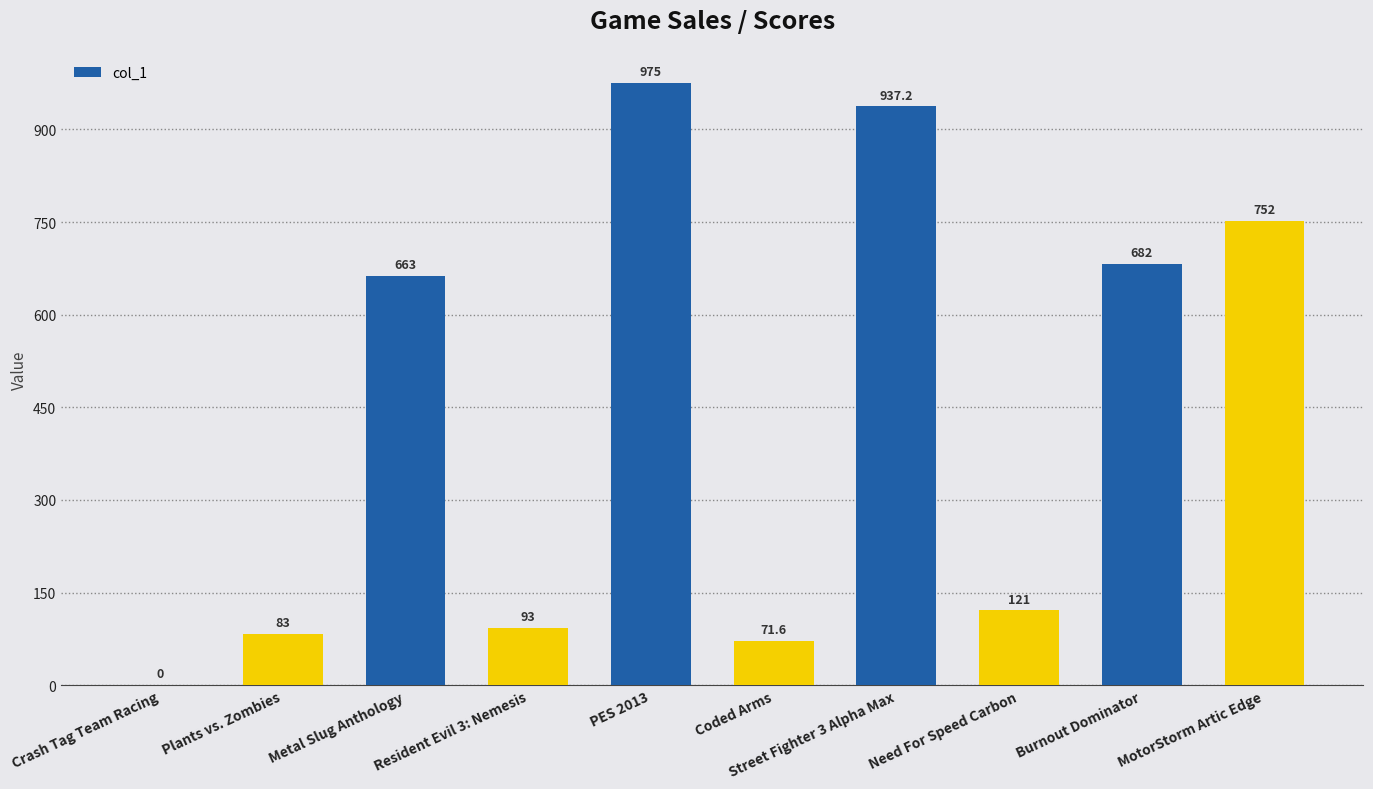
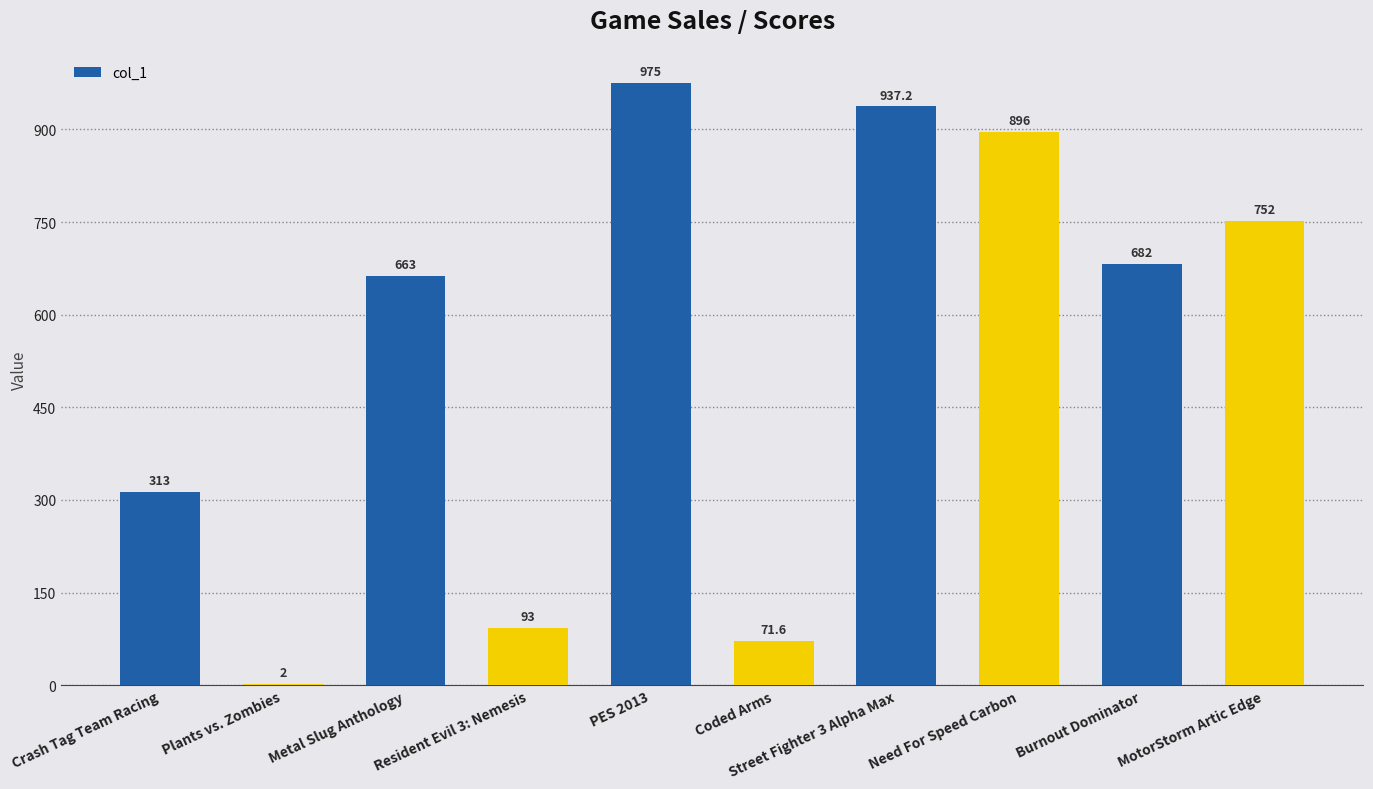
  {
-   "Crash Tag Team Racing": 0,
-   "Plants vs. Zombies": 83,
+   "Crash Tag Team Racing": 313,
+   "Plants vs. Zombies": 2,
    "Metal Slug Anthology": 663,
    "Resident Evil 3: Nemesis": 93,
    "PES 2013": 975,
    "Coded Arms": 71.6,
    "Street Fighter 3 Alpha Max": 937.2,
-   "Need For Speed Carbon": 121,
+   "Need For Speed Carbon": 896,
    "Burnout Dominator": 682,
    "MotorStorm Artic Edge": 752
  }
